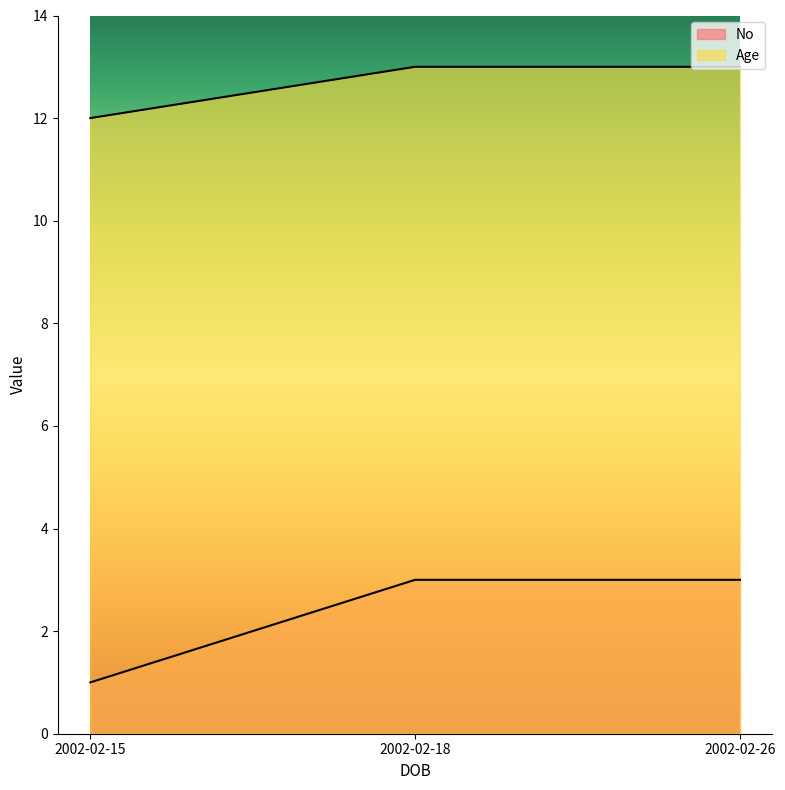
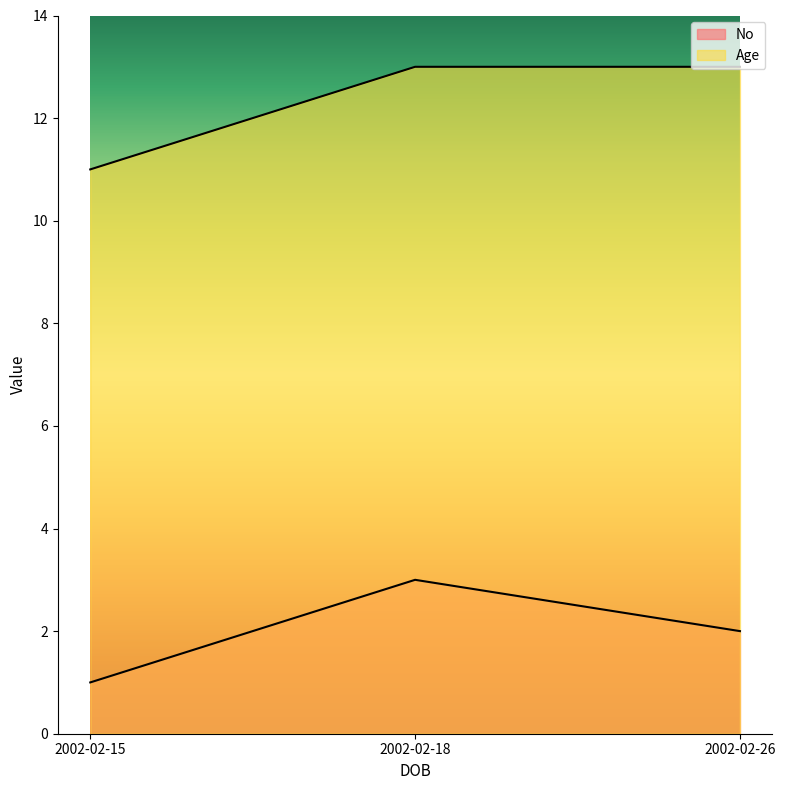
  {
    "No": {
      "2002-02-15": 1,
      "2002-02-18": 3,
-     "2002-02-26": 3
+     "2002-02-26": 2
    },
    "Age": {
-     "2002-02-15": 12,
+     "2002-02-15": 11,
      "2002-02-18": 13
    }
  }
